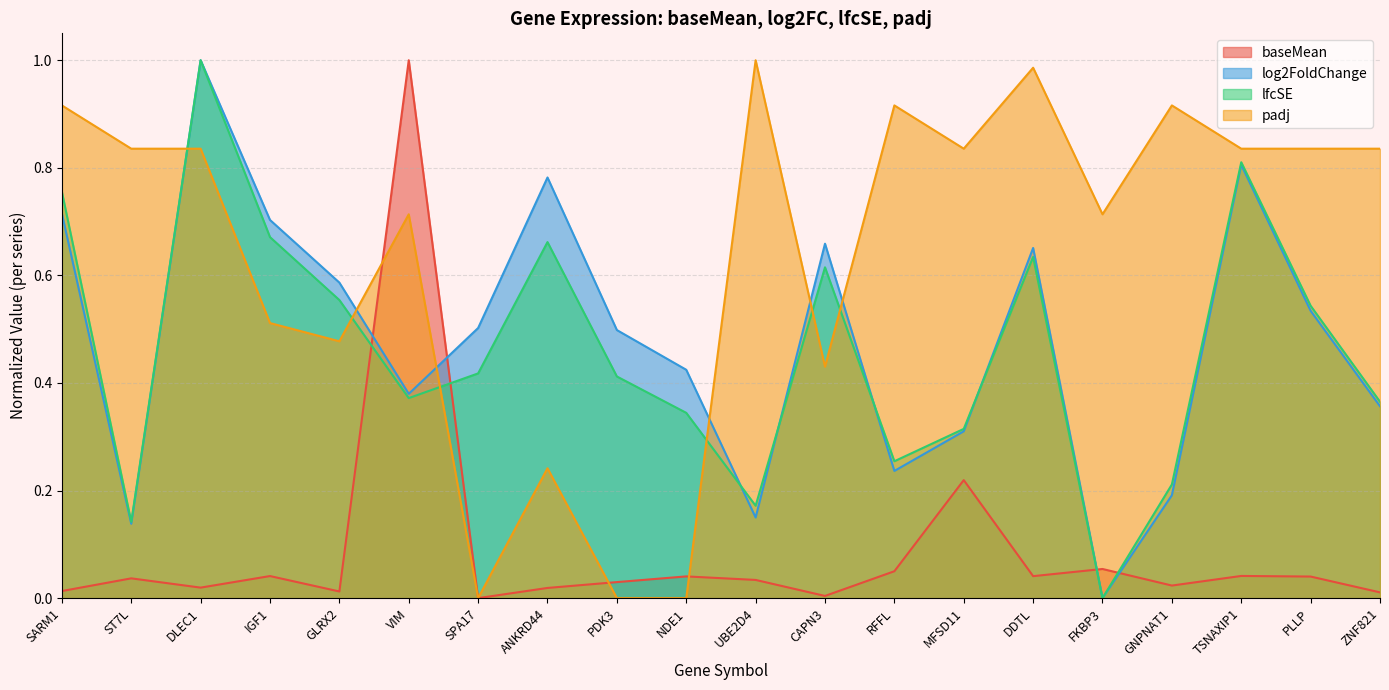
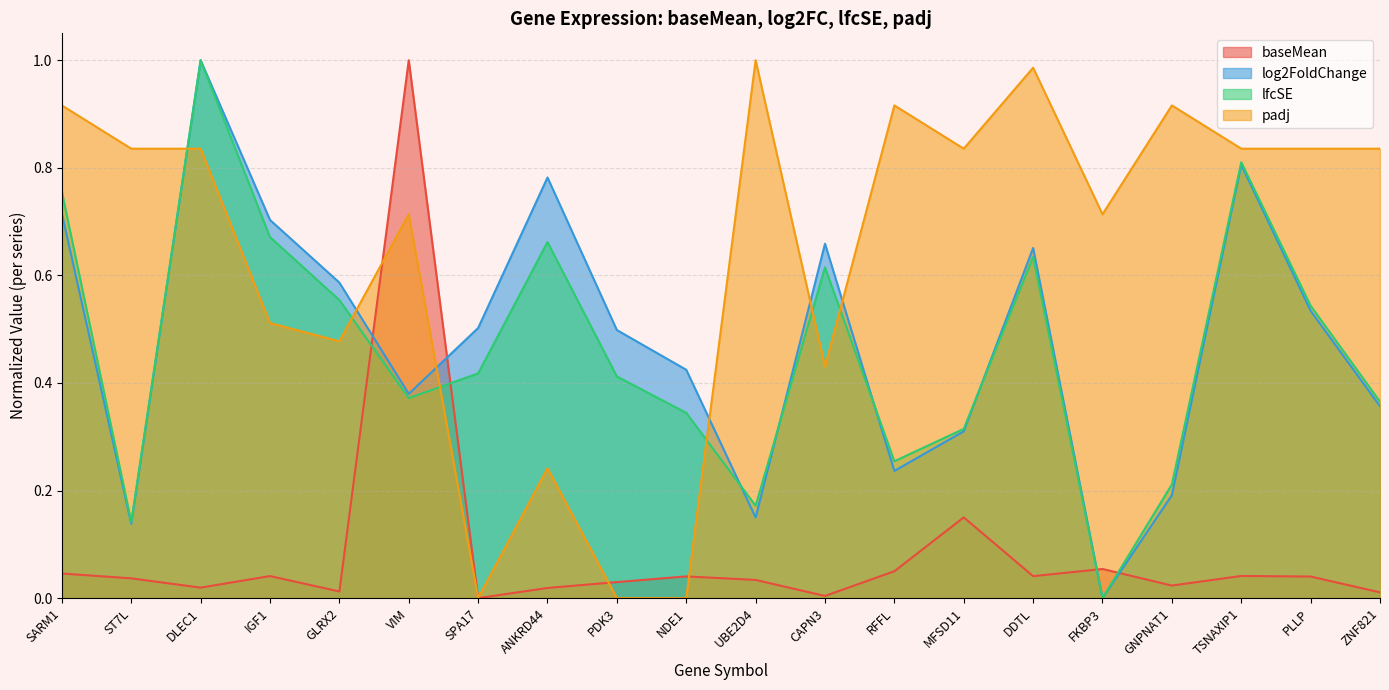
  {
    "baseMean": {
-     "SARM1": 0.01,
+     "SARM1": 0.05,
      "ST7L": 0.04,
      "DLEC1": 0.02,
      "IGF1": 0.04,
      "GLRX2": 0.01,
      "VIM": 1.00,
      "ANKRD44": 0.02,
      "PDK3": 0.03,
      "NDE1": 0.04,
      "UBE2D4": 0.03,
      "CAPN3": 0.00,
      "RFFL": 0.05,
-     "MFSD11": 0.22,
+     "MFSD11": 0.15,
      "DDTL": 0.04,
      "FKBP3": 0.05,
      "GNPNAT1": 0.02,
      "TSNAXIP1": 0.04,
      "PLLP": 0.04,
      "ZNF821": 0.01
    },
    "log2FoldChange": {
      "SARM1": 0.72,
      "IGF1": 0.70,
      "GLRX2": 0.59,
      "VIM": 0.38,
      "SPA17": 0.50,
      "ANKRD44": 0.78,
      "PDK3": 0.50,
      "NDE1": 0.42,
      "UBE2D4": 0.15,
      "CAPN3": 0.66,
      "RFFL": 0.24,
      "DDTL": 0.65,
      "GNPNAT1": 0.19,
      "TSNAXIP1": 0.81,
      "PLLP": 0.53,
      "ZNF821": 0.36
    },
    "lfcSE": {
      "SARM1": 0.76,
      "IGF1": 0.67,
      "GLRX2": 0.55,
      "VIM": 0.37,
      "SPA17": 0.42,
      "ANKRD44": 0.66,
      "PDK3": 0.41,
      "NDE1": 0.34,
      "UBE2D4": 0.17,
      "CAPN3": 0.62,
      "RFFL": 0.25,
      "DDTL": 0.63,
      "GNPNAT1": 0.21,
      "TSNAXIP1": 0.81,
      "PLLP": 0.54,
      "ZNF821": 0.37
    },
    "padj": {
      "SARM1": 0.92,
      "ST7L": 0.84,
      "DLEC1": 0.84,
      "IGF1": 0.51,
      "GLRX2": 0.48,
      "VIM": 0.71,
      "ANKRD44": 0.24,
      "PDK3": 0.00,
      "NDE1": 0.00,
      "UBE2D4": 1.00,
      "CAPN3": 0.43,
      "RFFL": 0.92,
      "MFSD11": 0.84,
      "DDTL": 0.99,
      "FKBP3": 0.71,
      "GNPNAT1": 0.92,
      "TSNAXIP1": 0.84,
      "PLLP": 0.84,
      "ZNF821": 0.84
    }
  }
